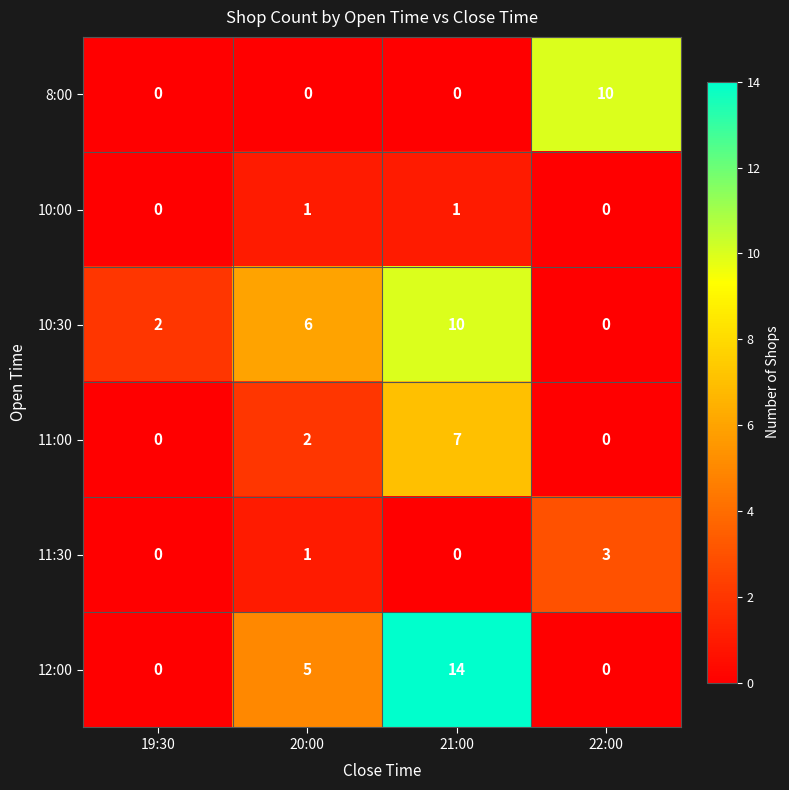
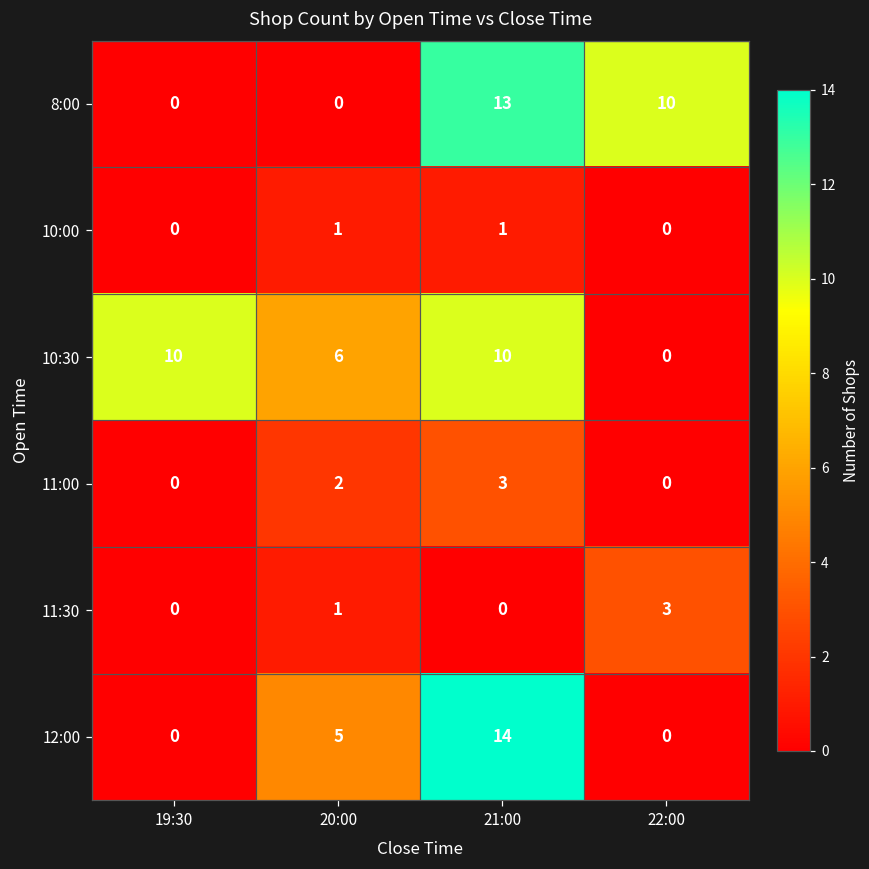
  {
    "8:00": {
      "19:30": 0,
      "20:00": 0,
-     "21:00": 0,
+     "21:00": 13,
      "22:00": 10
    },
    "10:00": {
      "19:30": 0,
      "20:00": 1,
      "21:00": 1,
      "22:00": 0
    },
    "10:30": {
-     "19:30": 2,
+     "19:30": 10,
      "20:00": 6,
      "21:00": 10,
      "22:00": 0
    },
    "11:00": {
      "19:30": 0,
      "20:00": 2,
-     "21:00": 7,
+     "21:00": 3,
      "22:00": 0
    },
    "11:30": {
      "19:30": 0,
      "20:00": 1,
      "21:00": 0,
      "22:00": 3
    },
    "12:00": {
      "19:30": 0,
      "20:00": 5,
      "21:00": 14,
      "22:00": 0
    }
  }
